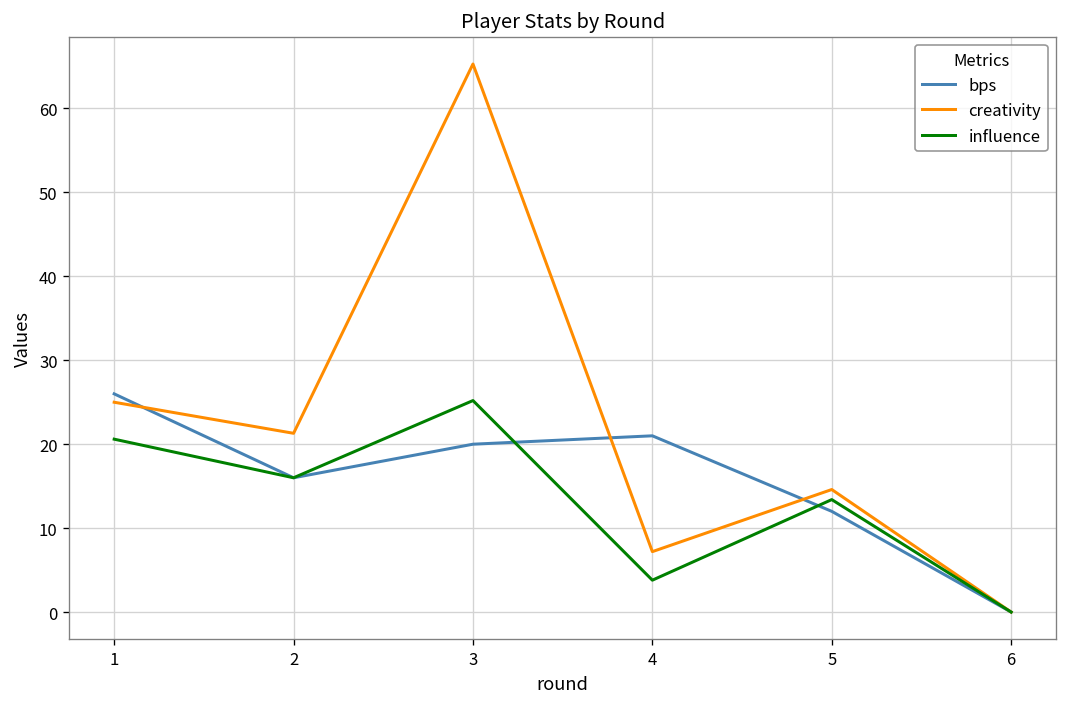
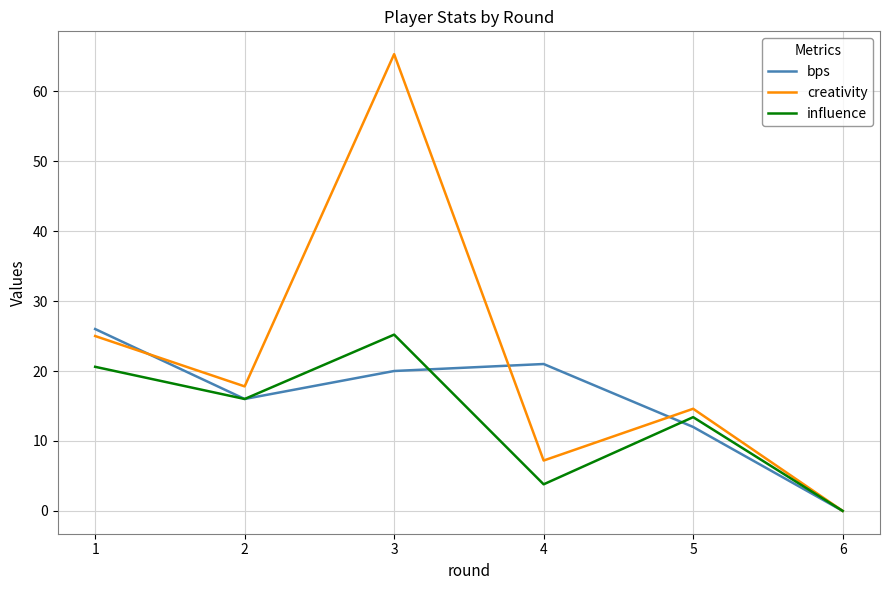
  {
    "bps": {
      "1": 26,
      "3": 20,
      "4": 21,
      "5": 12
    },
    "creativity": {
      "1": 25,
-     "2": 21,
+     "2": 18,
      "3": 65,
      "4": 7,
      "5": 15
    },
    "influence": {
      "1": 21,
      "3": 25,
      "4": 4,
      "5": 13
    }
  }
